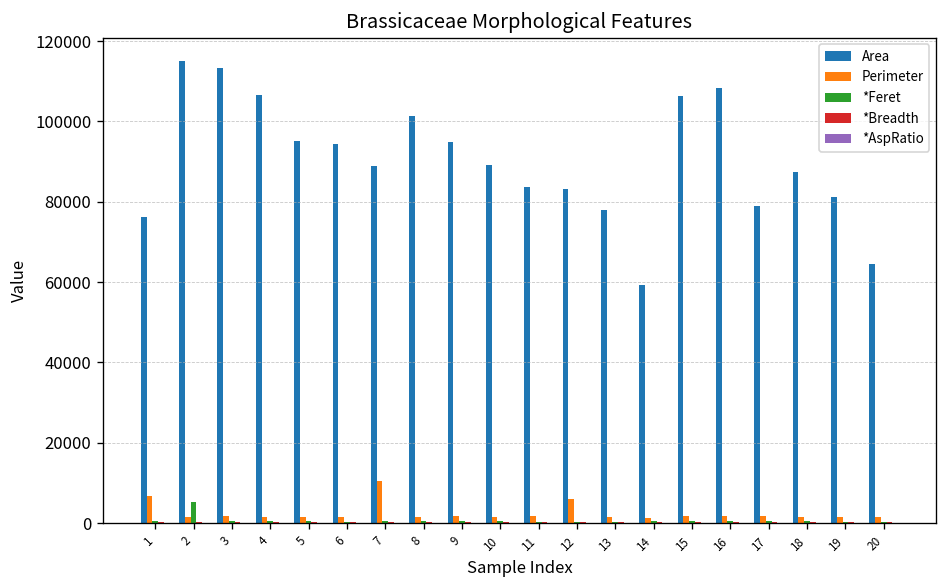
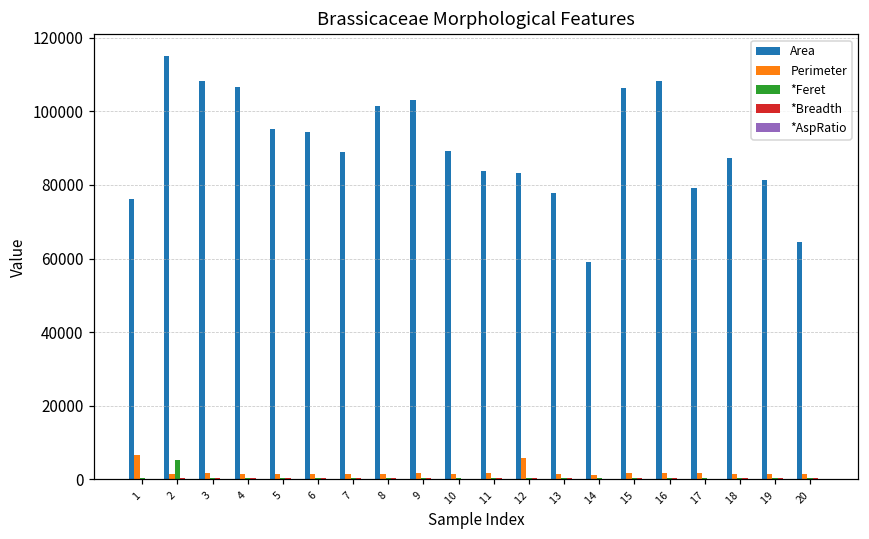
  {
    "Area": {
      "1": 76000,
      "2": 115000,
-     "3": 113000,
+     "3": 108000,
      "4": 106000,
      "5": 95000,
      "6": 94000,
      "7": 89000,
      "8": 101000,
-     "9": 95000,
+     "9": 103000,
      "10": 89000,
      "11": 84000,
      "12": 83000,
      "13": 78000,
      "14": 59000,
      "15": 106000,
      "16": 108000,
      "17": 79000,
      "18": 87000,
      "19": 81000,
      "20": 64000
    },
    "Perimeter": {
      "1": 7000,
      "2": 1000,
      "3": 2000,
      "4": 2000,
      "5": 2000,
      "6": 2000,
-     "7": 10000,
+     "7": 2000,
      "8": 2000,
      "9": 2000,
      "10": 2000,
      "11": 2000,
      "12": 6000,
      "13": 1000,
      "14": 1000,
      "15": 2000,
      "16": 2000,
      "17": 2000,
      "18": 1000,
      "19": 2000,
      "20": 1000
    },
    "*Feret": {
      "2": 5000
    }
  }
